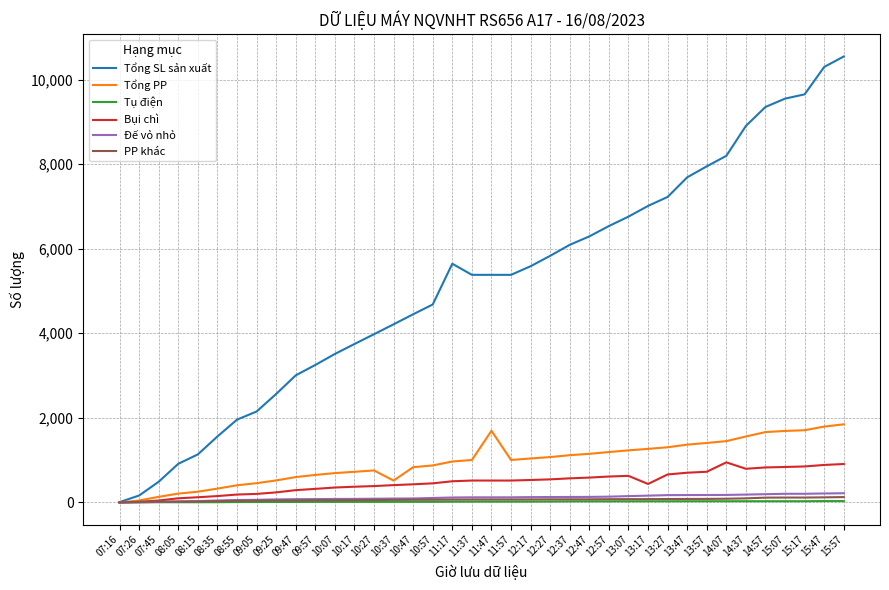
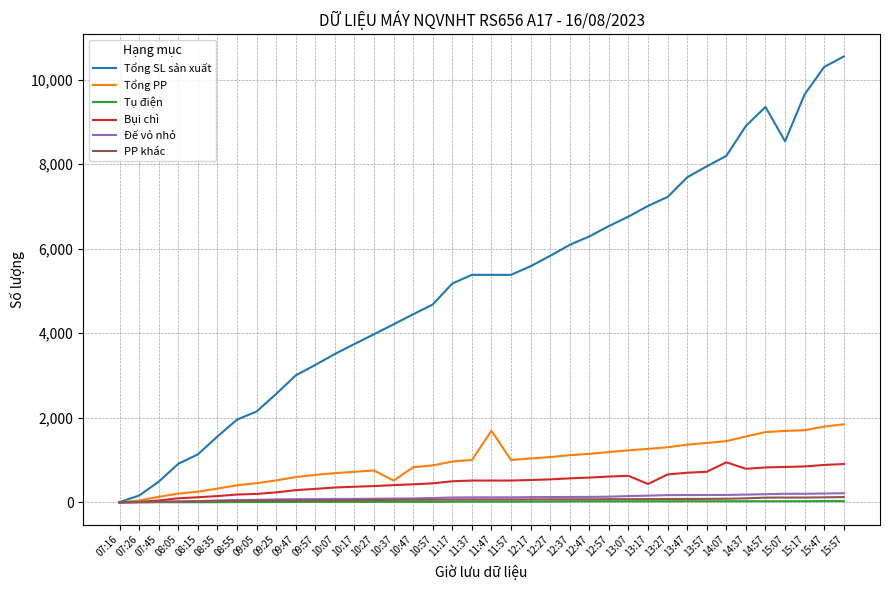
  {
    "Tổng SL sản xuất": {
      "07:26": "200",
      "07:45": "500",
      "08:05": "900",
      "08:15": "1,100",
      "08:35": "1,600",
      "08:55": "2,000",
      "09:05": "2,100",
      "09:25": "2,600",
      "09:47": "3,000",
      "09:57": "3,300",
      "10:07": "3,500",
      "10:17": "3,700",
      "10:27": "4,000",
      "10:37": "4,200",
      "10:47": "4,400",
      "10:57": "4,700",
-     "11:17": "5,600",
+     "11:17": "5,200",
      "11:37": "5,400",
      "11:47": "5,400",
      "11:57": "5,400",
      "12:17": "5,600",
      "12:27": "5,800",
      "12:37": "6,100",
      "12:47": "6,300",
      "12:57": "6,500",
      "13:07": "6,800",
      "13:17": "7,000",
      "13:27": "7,200",
      "13:47": "7,700",
      "13:57": "7,900",
      "14:07": "8,200",
      "14:37": "8,900",
      "14:57": "9,400",
-     "15:07": "9,500",
+     "15:07": "8,500",
      "15:17": "9,600",
      "15:47": "10,300",
      "15:57": "10,500"
    },
    "Tổng PP": {
      "07:45": "100",
      "08:05": "200",
      "08:15": "300",
      "08:35": "300",
      "08:55": "400",
      "09:05": "500",
      "09:25": "500",
      "09:47": "600",
      "09:57": "700",
      "10:07": "700",
      "10:17": "700",
      "10:27": "800",
      "10:37": "500",
      "10:47": "800",
      "10:57": "900",
      "11:17": "1,000",
      "11:37": "1,000",
      "11:47": "1,700",
      "11:57": "1,000",
      "12:17": "1,000",
      "12:27": "1,100",
      "12:37": "1,100",
      "12:47": "1,100",
      "12:57": "1,200",
      "13:07": "1,200",
      "13:17": "1,300",
      "13:27": "1,300",
      "13:47": "1,400",
      "13:57": "1,400",
      "14:07": "1,400",
      "14:37": "1,600",
      "14:57": "1,700",
      "15:07": "1,700",
      "15:17": "1,700",
      "15:47": "1,800",
      "15:57": "1,800"
    },
    "Tụ điện": {
      "14:37": "0",
      "14:57": "0",
      "15:07": "0",
      "15:17": "0",
      "15:47": "0",
      "15:57": "0"
    },
    "Bụi chì": {
      "08:05": "100",
      "08:15": "100",
      "08:35": "200",
      "08:55": "200",
      "09:05": "200",
      "09:25": "200",
      "09:47": "300",
      "09:57": "300",
      "10:07": "400",
      "10:17": "400",
      "10:27": "400",
      "10:37": "400",
      "10:47": "400",
      "10:57": "500",
      "11:17": "500",
      "11:37": "500",
      "11:47": "500",
      "11:57": "500",
      "12:17": "500",
      "12:27": "500",
      "12:37": "600",
      "12:47": "600",
      "12:57": "600",
      "13:07": "600",
      "13:17": "400",
      "13:27": "700",
      "13:47": "700",
      "13:57": "700",
      "14:07": "900",
      "14:37": "800",
      "14:57": "800",
      "15:07": "800",
      "15:17": "900",
      "15:47": "900",
      "15:57": "900"
    },
    "Đế vỏ nhỏ": {
      "13:07": "100",
      "13:17": "200",
      "13:27": "200",
      "13:47": "200",
      "13:57": "200",
      "14:07": "200",
      "14:37": "200",
      "14:57": "200",
      "15:07": "200",
      "15:17": "200",
      "15:47": "200",
      "15:57": "200"
    },
    "PP khác": {
      "14:37": "100",
      "14:57": "100",
      "15:07": "100",
      "15:17": "100",
      "15:47": "100",
      "15:57": "100"
    }
  }
